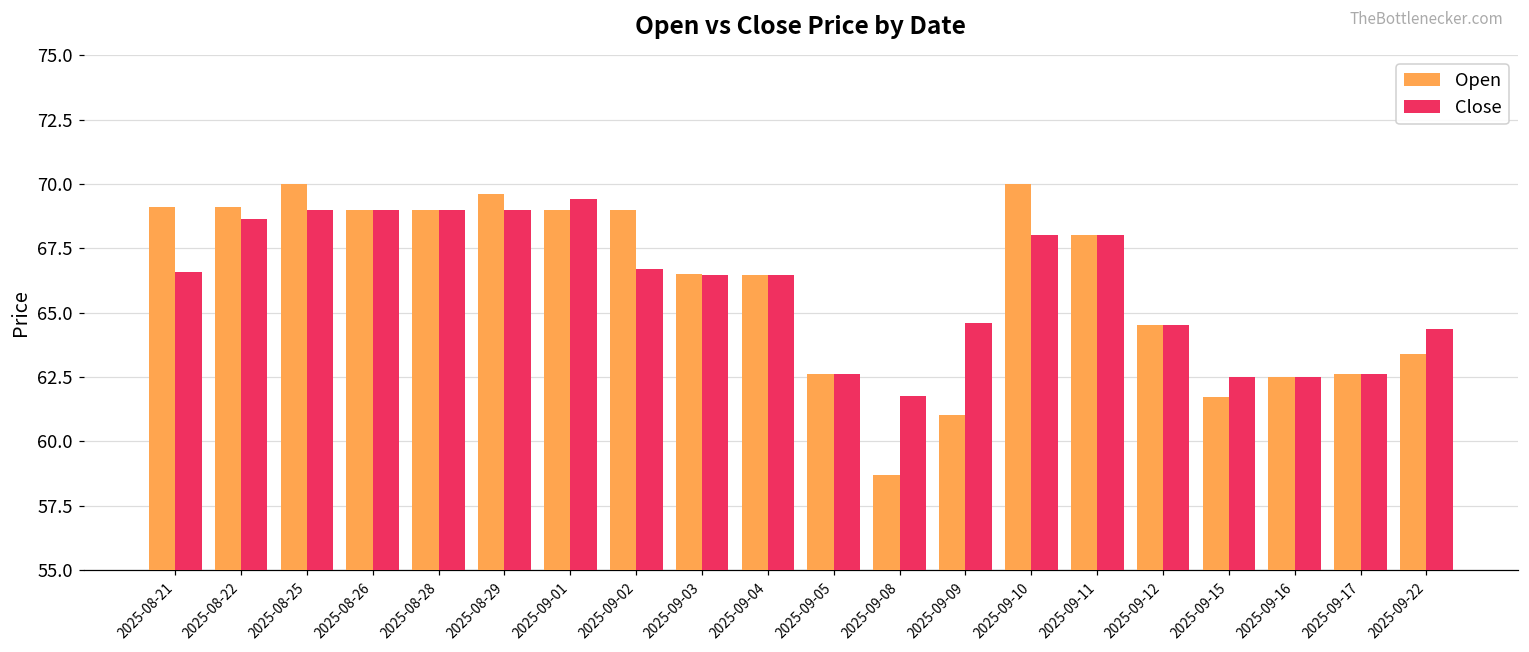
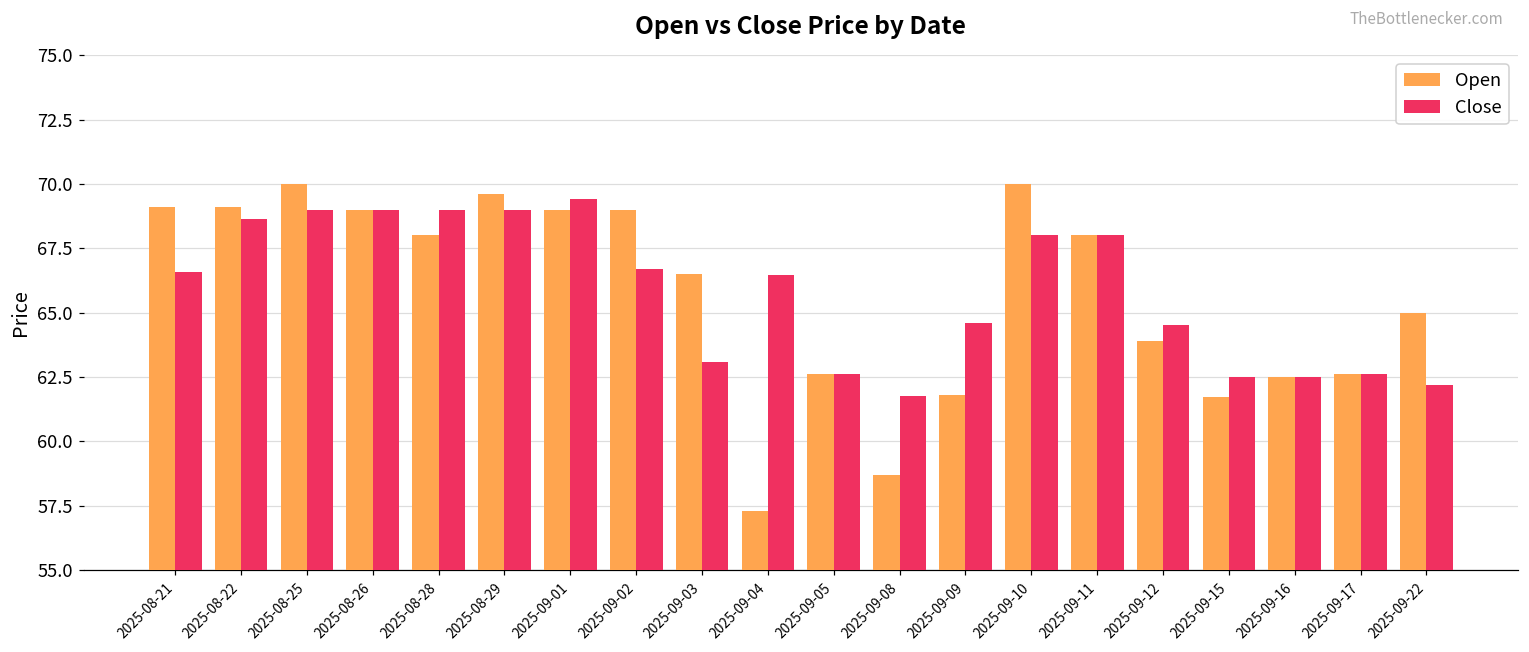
  {
    "Open": {
      "2025-08-21": 69.1,
      "2025-08-22": 69.1,
      "2025-08-25": 70.0,
      "2025-08-26": 69.0,
-     "2025-08-28": 69,
+     "2025-08-28": 68,
      "2025-08-29": 69.6,
      "2025-09-01": 69.0,
      "2025-09-02": 69.0,
      "2025-09-03": 66.5,
-     "2025-09-04": 66.4,
+     "2025-09-04": 57.3,
      "2025-09-05": 62.6,
      "2025-09-08": 58.7,
-     "2025-09-09": 61.0,
+     "2025-09-09": 61.8,
      "2025-09-10": 70.0,
      "2025-09-11": 68.0,
-     "2025-09-12": 64.5,
+     "2025-09-12": 63.9,
      "2025-09-15": 61.7,
      "2025-09-16": 62.5,
      "2025-09-17": 62.6,
-     "2025-09-22": 63.4
+     "2025-09-22": 65.0
    },
    "Close": {
      "2025-08-21": 66.6,
      "2025-08-22": 68.6,
      "2025-08-25": 69.0,
      "2025-08-26": 69.0,
      "2025-08-28": 69.0,
      "2025-08-29": 69.0,
      "2025-09-01": 69.4,
      "2025-09-02": 66.7,
-     "2025-09-03": 66.4,
+     "2025-09-03": 63.1,
      "2025-09-04": 66.4,
      "2025-09-05": 62.6,
      "2025-09-08": 61.8,
      "2025-09-09": 64.6,
      "2025-09-10": 68.0,
      "2025-09-11": 68.0,
      "2025-09-12": 64.5,
      "2025-09-15": 62.5,
      "2025-09-16": 62.5,
      "2025-09-17": 62.6,
-     "2025-09-22": 64.4
+     "2025-09-22": 62.2
    }
  }
